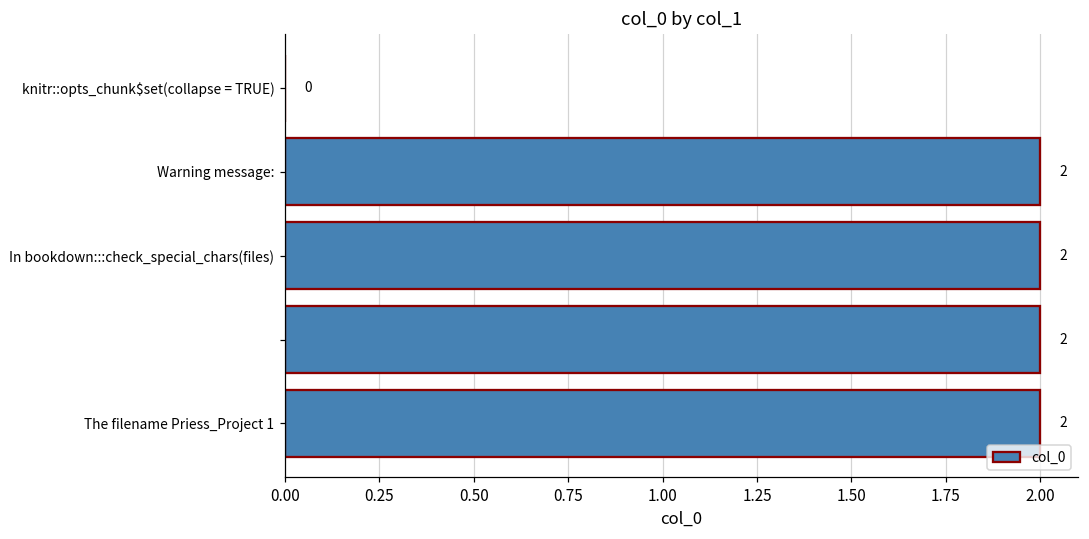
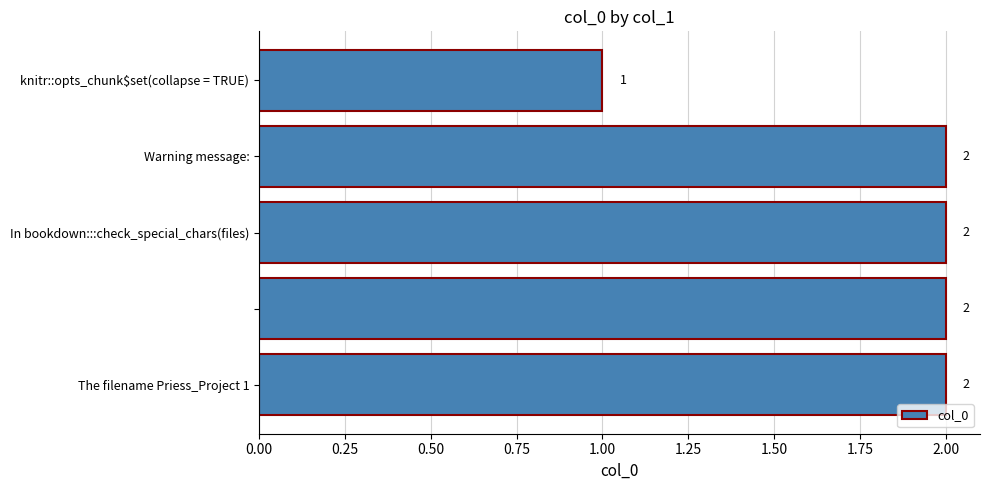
  {
-   "knitr::opts_chunk$set(collapse = TRUE)": 0,
+   "knitr::opts_chunk$set(collapse = TRUE)": 1,
    "Warning message:": 2,
    "In bookdown:::check_special_chars(files)": 2,
    "The filename Priess_Project 1": 2
  }
